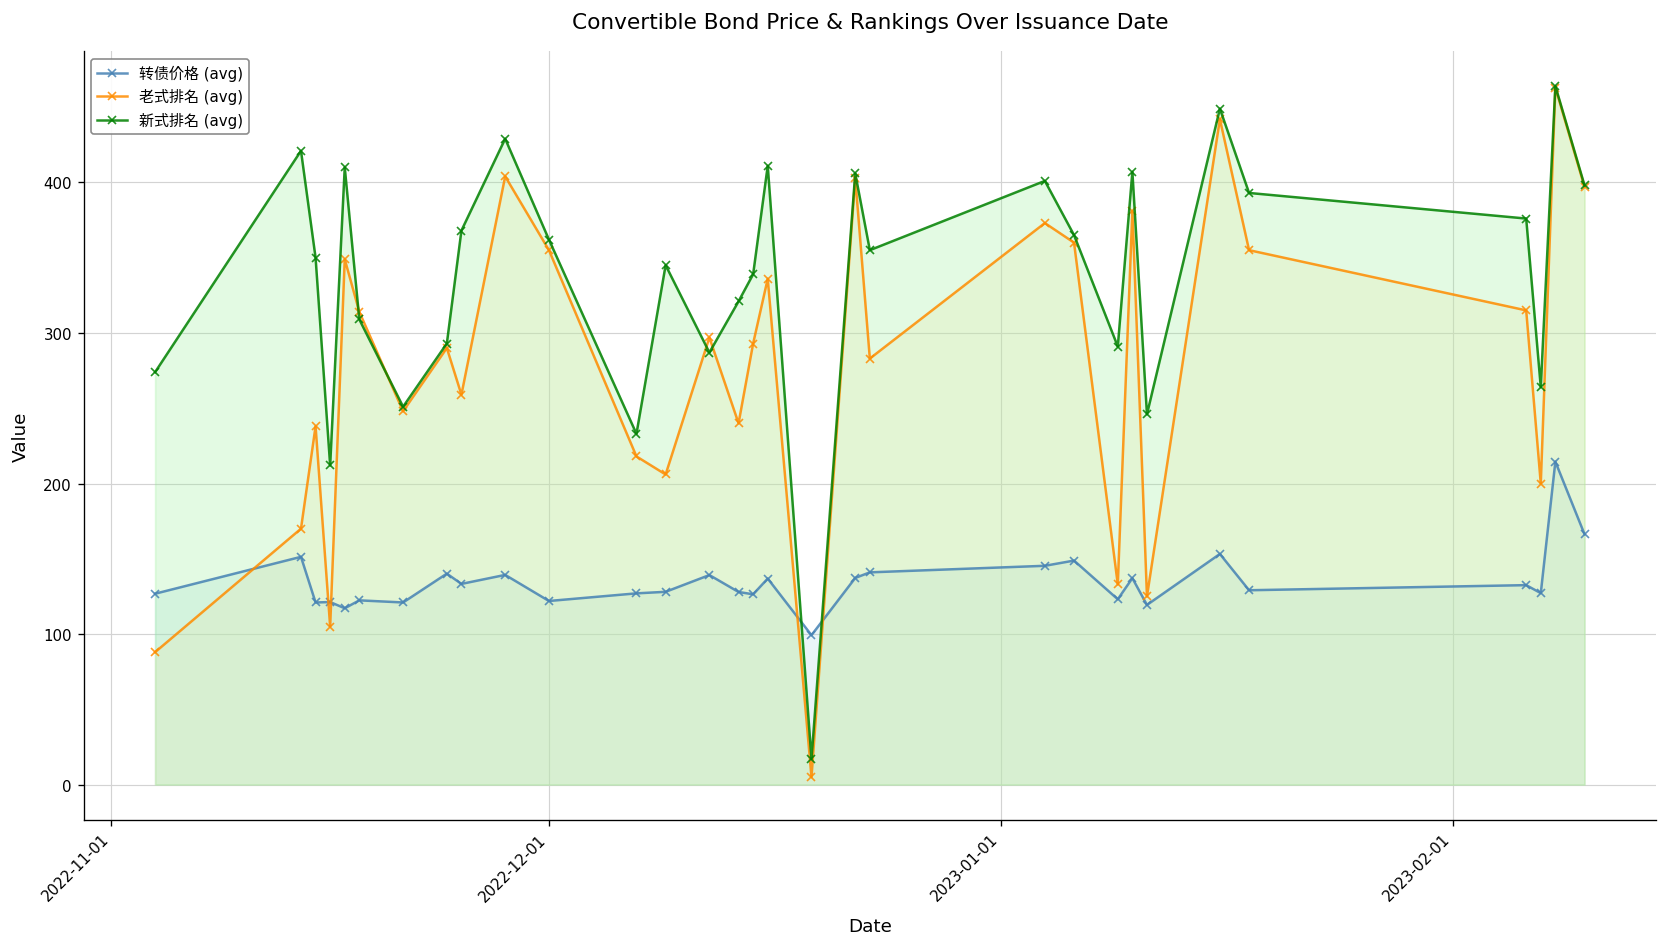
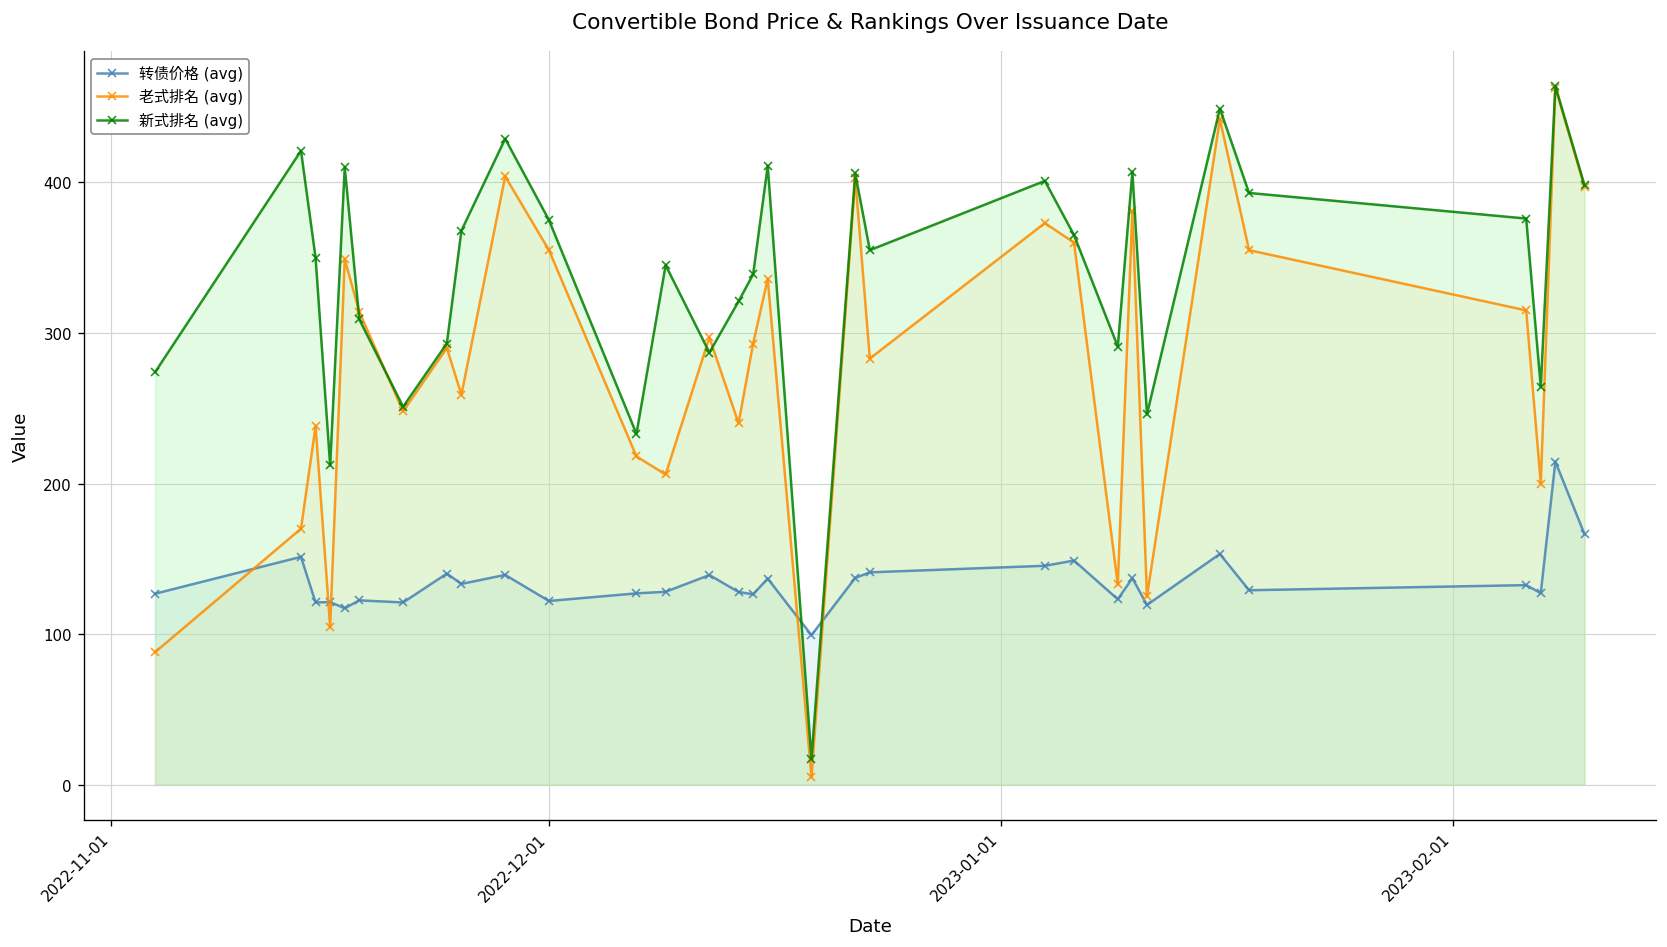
  {
    "转债价格 (avg)": {
      "2022-12-01": 122
    },
    "老式排名 (avg)": {
      "2022-12-01": 355
    },
    "新式排名 (avg)": {
-     "2022-12-01": 362
+     "2022-12-01": 375
    }
  }
